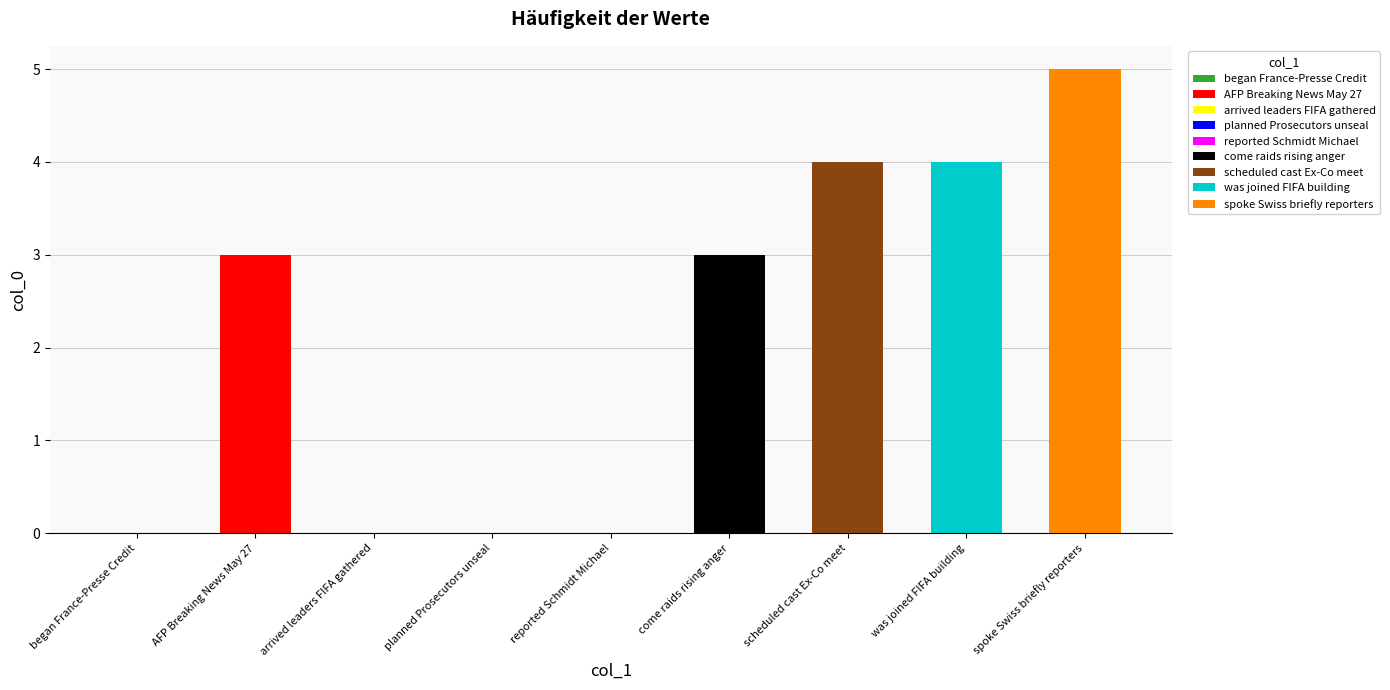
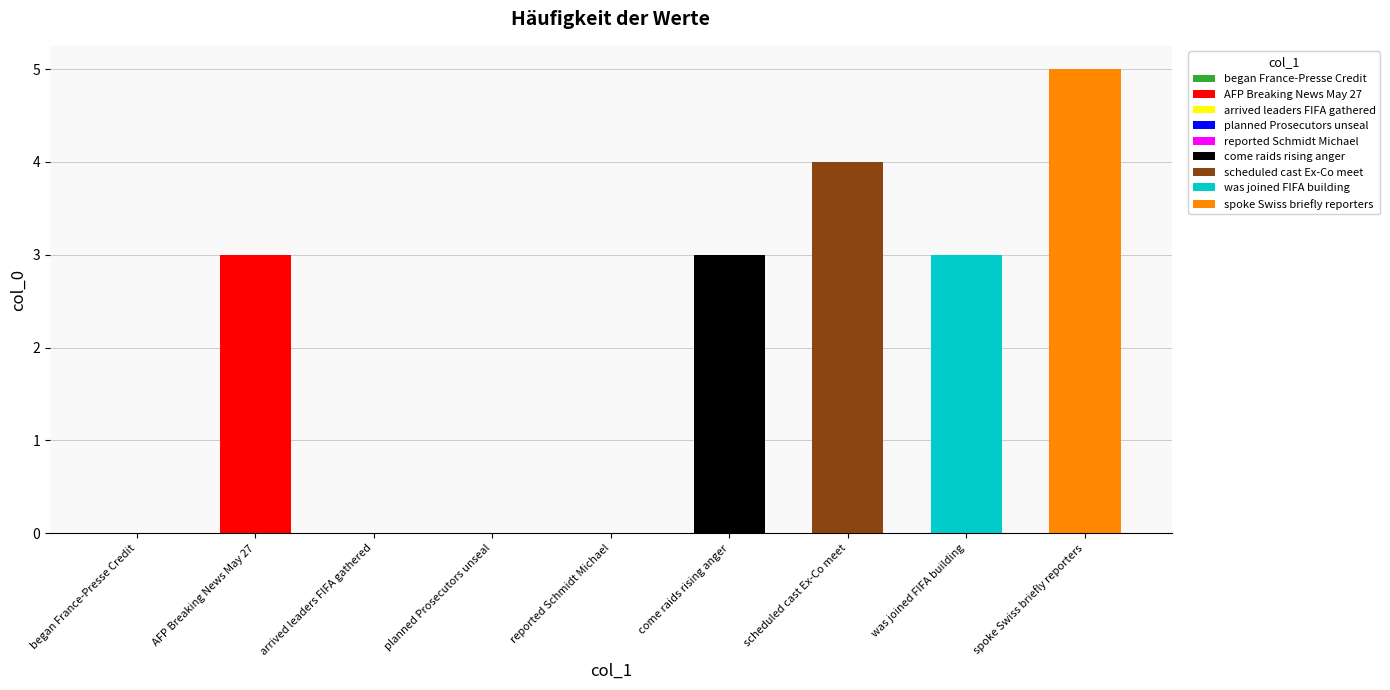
  {
    "began France-Presse Credit": 0,
    "AFP Breaking News May 27": 3,
    "arrived leaders FIFA gathered": 0,
    "planned Prosecutors unseal": 0,
    "reported Schmidt Michael": 0,
    "come raids rising anger": 3,
    "scheduled cast Ex-Co meet": 4,
-   "was joined FIFA building": 4,
+   "was joined FIFA building": 3,
    "spoke Swiss briefly reporters": 5
  }
